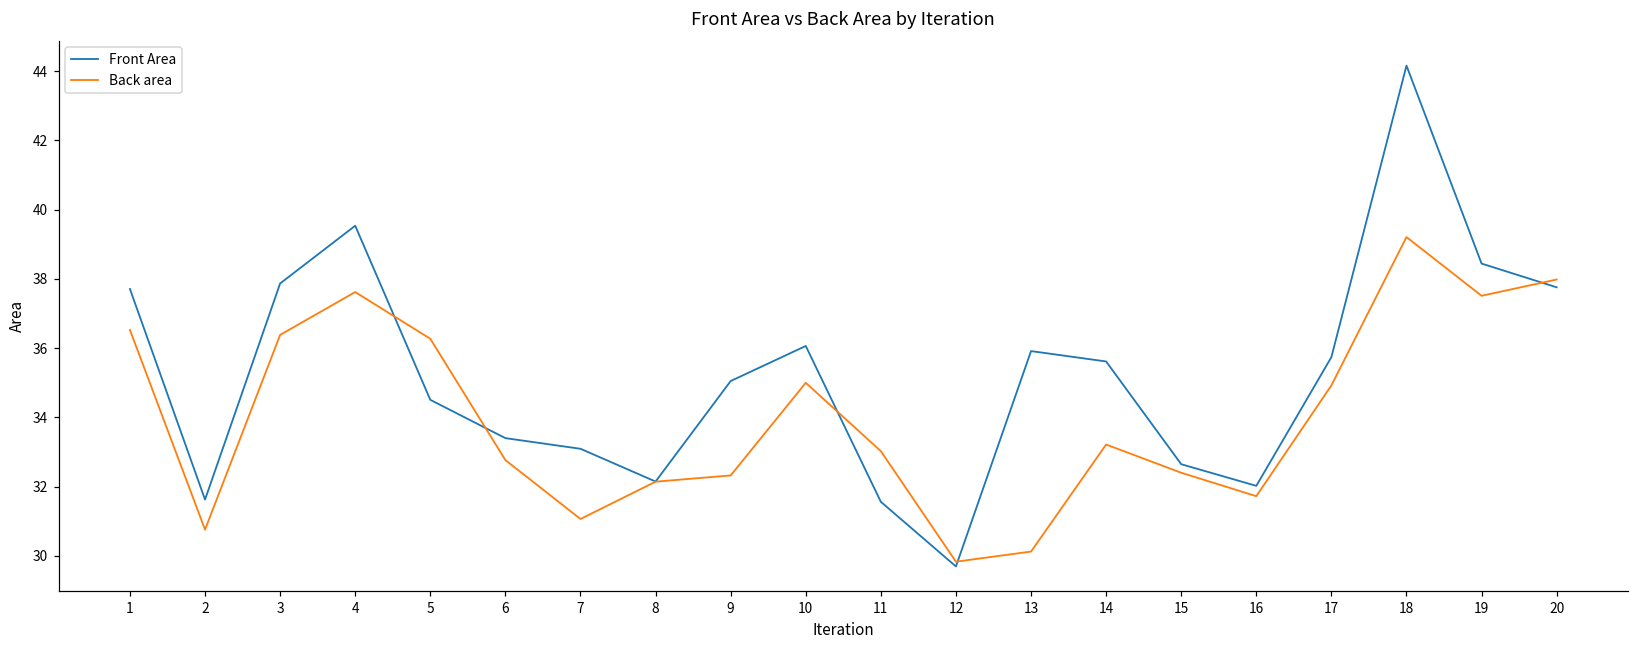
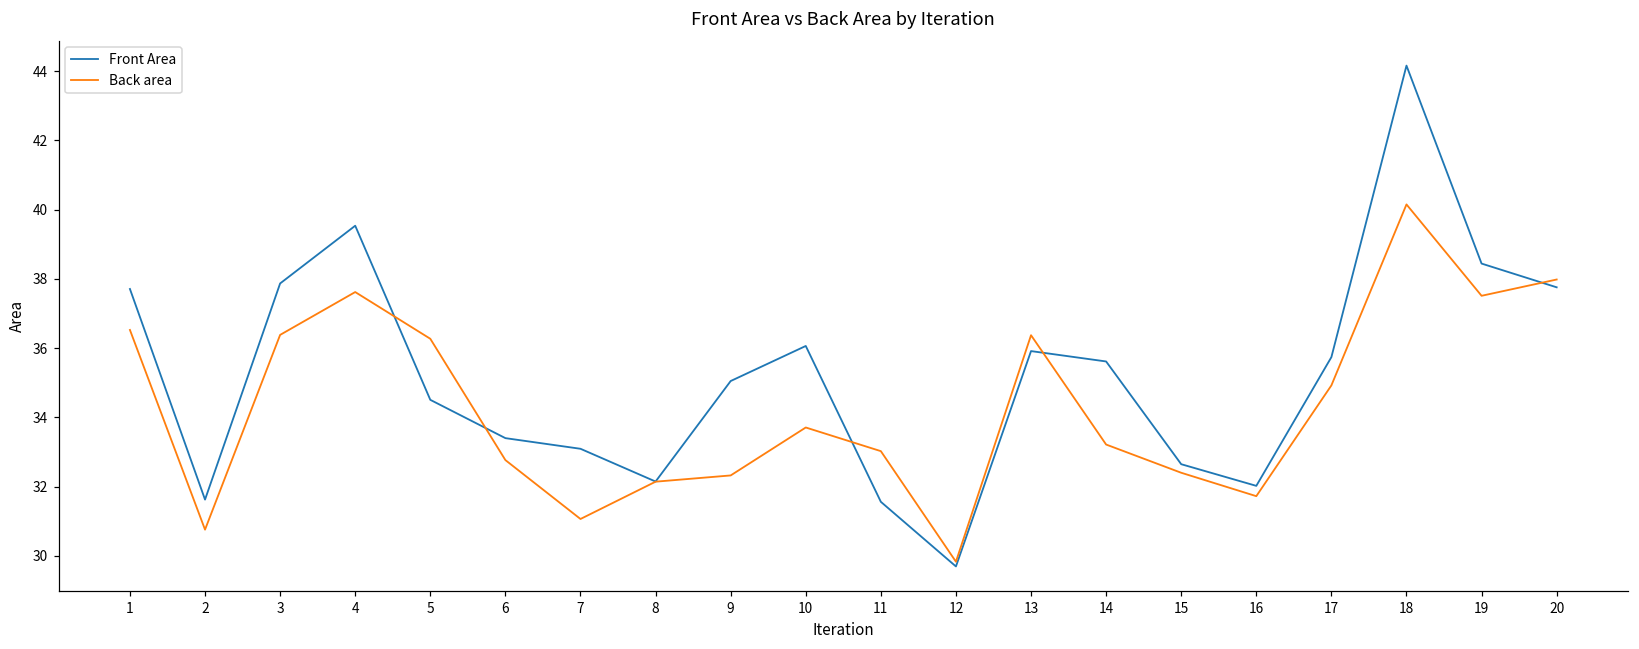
  {
    "Front Area": {
      "1": 37.7,
      "2": 31.6,
      "3": 37.9,
      "4": 39.5,
      "5": 34.5,
      "6": 33.4,
      "7": 33.1,
      "9": 35.1,
      "10": 36.1,
      "11": 31.6,
      "12": 29.7,
      "13": 35.9,
      "14": 35.6,
      "15": 32.6,
      "16": 32.0,
      "17": 35.7,
      "18": 44.2,
      "19": 38.4,
      "20": 37.8
    },
    "Back area": {
      "1": 36.5,
      "2": 30.8,
      "3": 36.4,
      "4": 37.6,
      "5": 36.3,
      "6": 32.8,
      "7": 31.1,
      "9": 32.3,
-     "10": 35.0,
+     "10": 33.7,
      "11": 33.0,
      "12": 29.8,
-     "13": 30.1,
+     "13": 36.4,
      "14": 33.2,
      "15": 32.4,
      "16": 31.7,
      "17": 34.9,
-     "18": 39.2,
+     "18": 40.2,
      "19": 37.5,
      "20": 38.0
    }
  }
